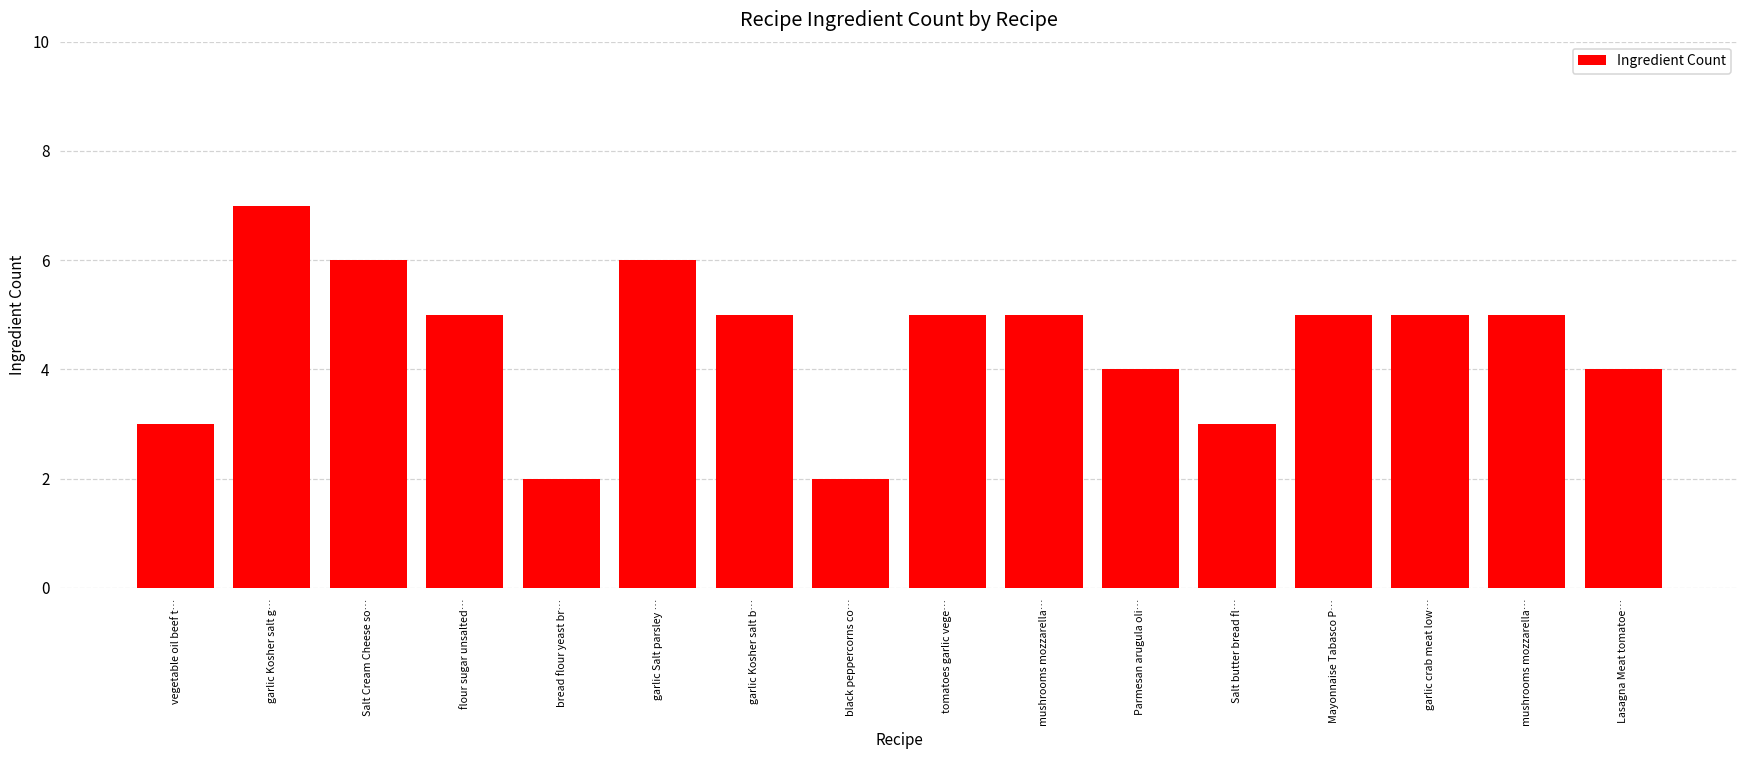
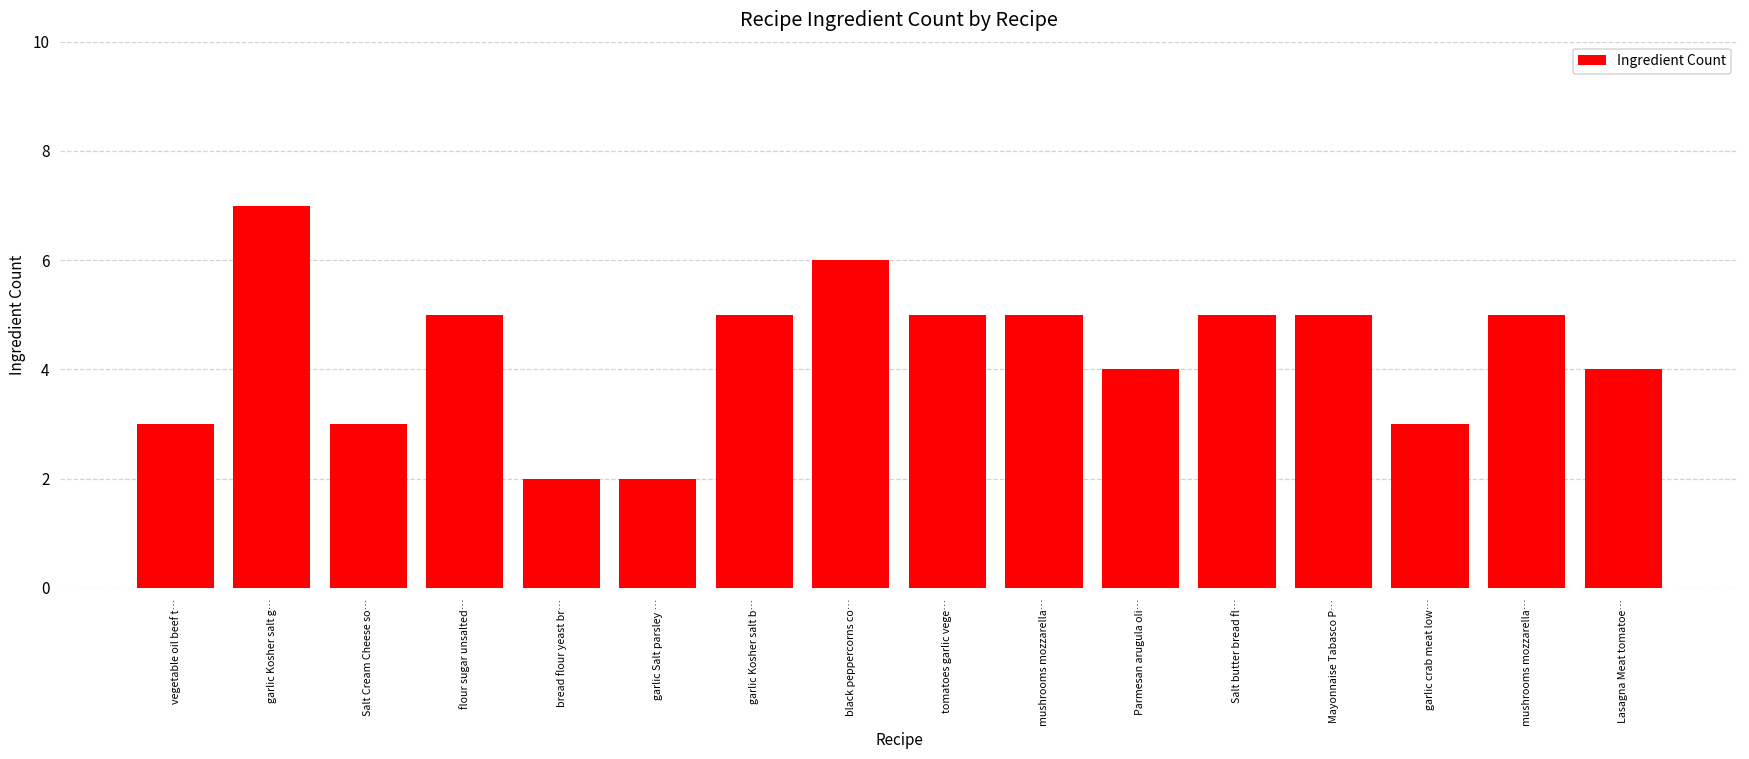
  {
    "vegetable oil beef t…": 3,
    "garlic Kosher salt g…": 7,
-   "Salt Cream Cheese so…": 6,
+   "Salt Cream Cheese so…": 3,
    "flour sugar unsalted…": 5,
    "bread flour yeast br…": 2,
-   "garlic Salt parsley …": 6,
+   "garlic Salt parsley …": 2,
    "garlic Kosher salt b…": 5,
-   "black peppercorns co…": 2,
+   "black peppercorns co…": 6,
    "tomatoes garlic vege…": 5,
    "Parmesan arugula oli…": 4,
-   "Salt butter bread fl…": 3,
+   "Salt butter bread fl…": 5,
    "Mayonnaise Tabasco P…": 5,
-   "garlic crab meat low…": 5,
+   "garlic crab meat low…": 3,
    "Lasagna Meat tomatoe…": 4
  }
